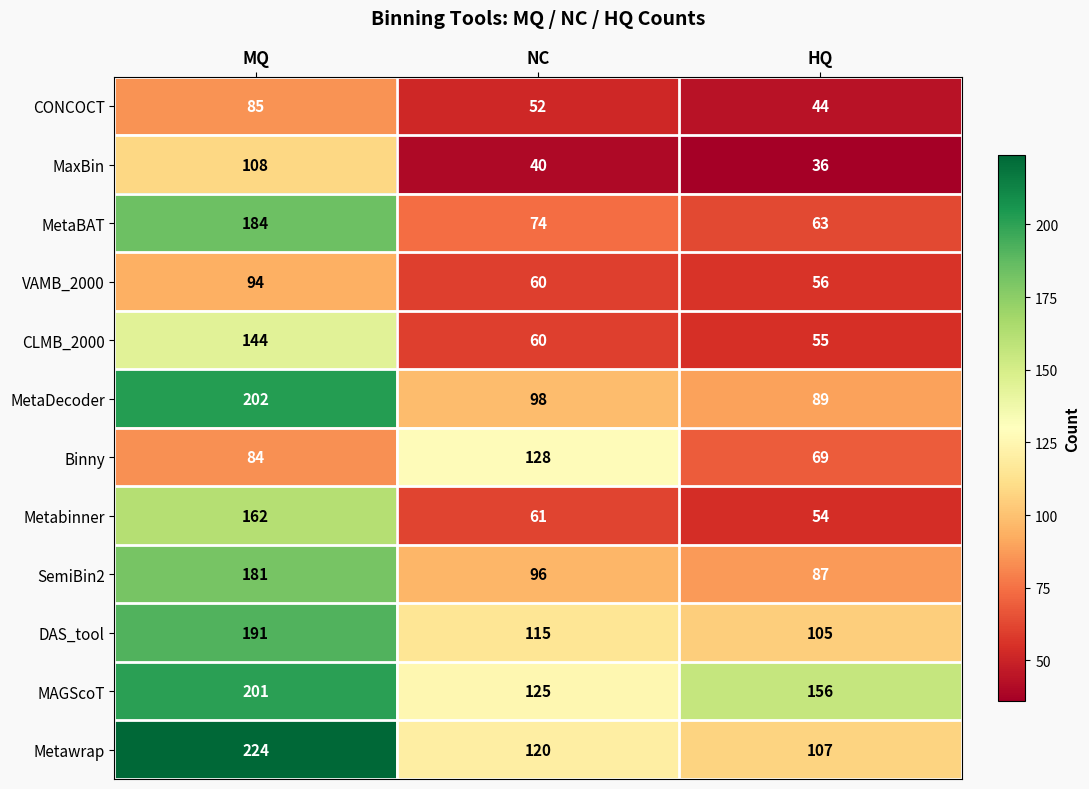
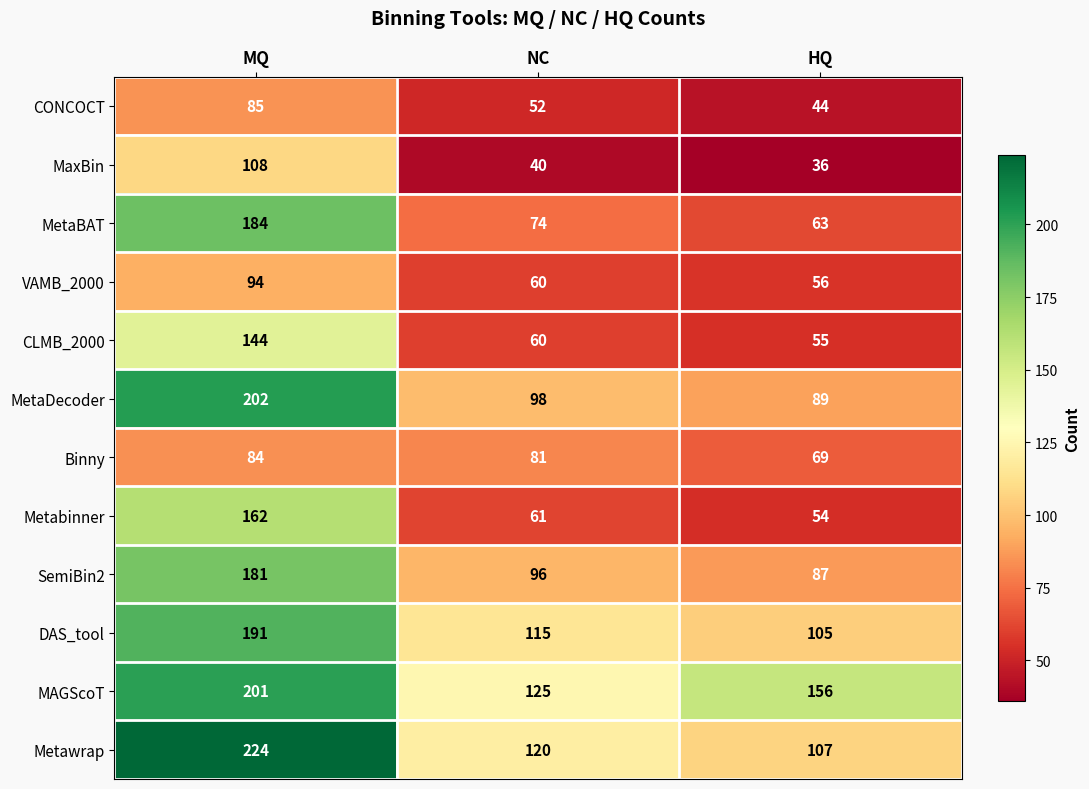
  {
    "CONCOCT": {
      "MQ": 85,
      "NC": 52,
      "HQ": 44
    },
    "MaxBin": {
      "MQ": 108,
      "NC": 40,
      "HQ": 36
    },
    "MetaBAT": {
      "MQ": 184,
      "NC": 74,
      "HQ": 63
    },
    "VAMB_2000": {
      "MQ": 94,
      "NC": 60,
      "HQ": 56
    },
    "CLMB_2000": {
      "MQ": 144,
      "NC": 60,
      "HQ": 55
    },
    "MetaDecoder": {
      "MQ": 202,
      "NC": 98,
      "HQ": 89
    },
    "Binny": {
      "MQ": 84,
-     "NC": 128,
+     "NC": 81,
      "HQ": 69
    },
    "Metabinner": {
      "MQ": 162,
      "NC": 61,
      "HQ": 54
    },
    "SemiBin2": {
      "MQ": 181,
      "NC": 96,
      "HQ": 87
    },
    "DAS_tool": {
      "MQ": 191,
      "NC": 115,
      "HQ": 105
    },
    "MAGScoT": {
      "MQ": 201,
      "NC": 125,
      "HQ": 156
    },
    "Metawrap": {
      "MQ": 224,
      "NC": 120,
      "HQ": 107
    }
  }
